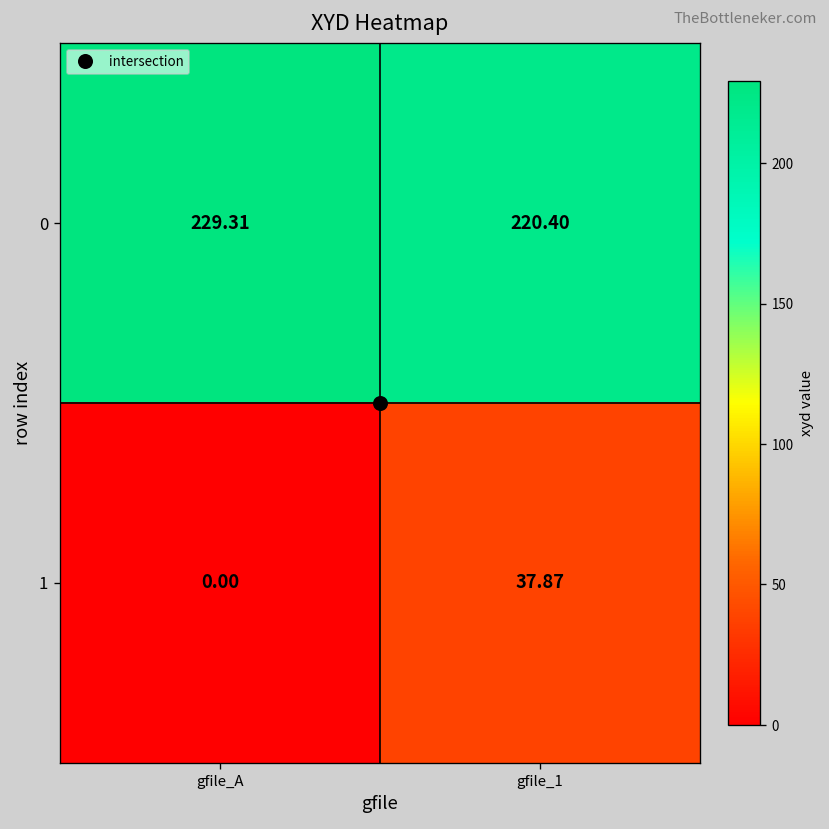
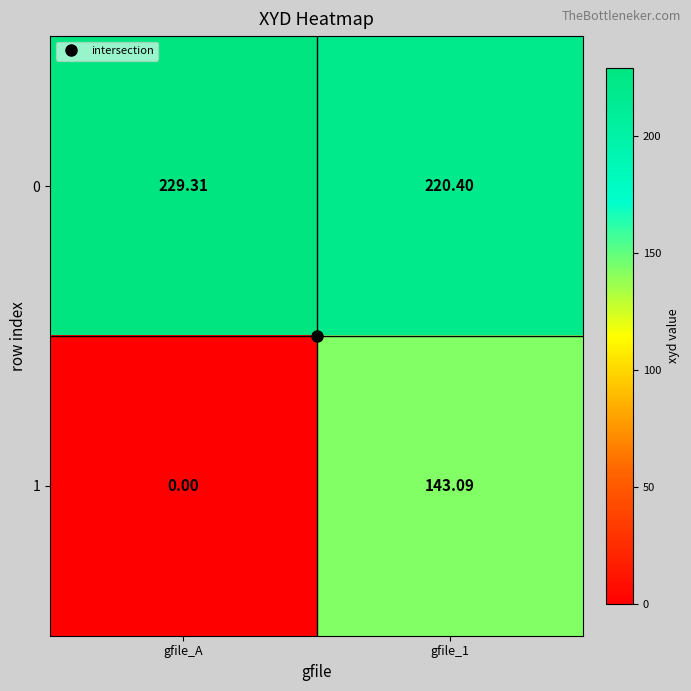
  {
    "0": {
      "gfile_A": 229.31,
      "gfile_1": 220.40
    },
    "1": {
      "gfile_A": 0.00,
-     "gfile_1": 37.87
+     "gfile_1": 143.09
    }
  }
